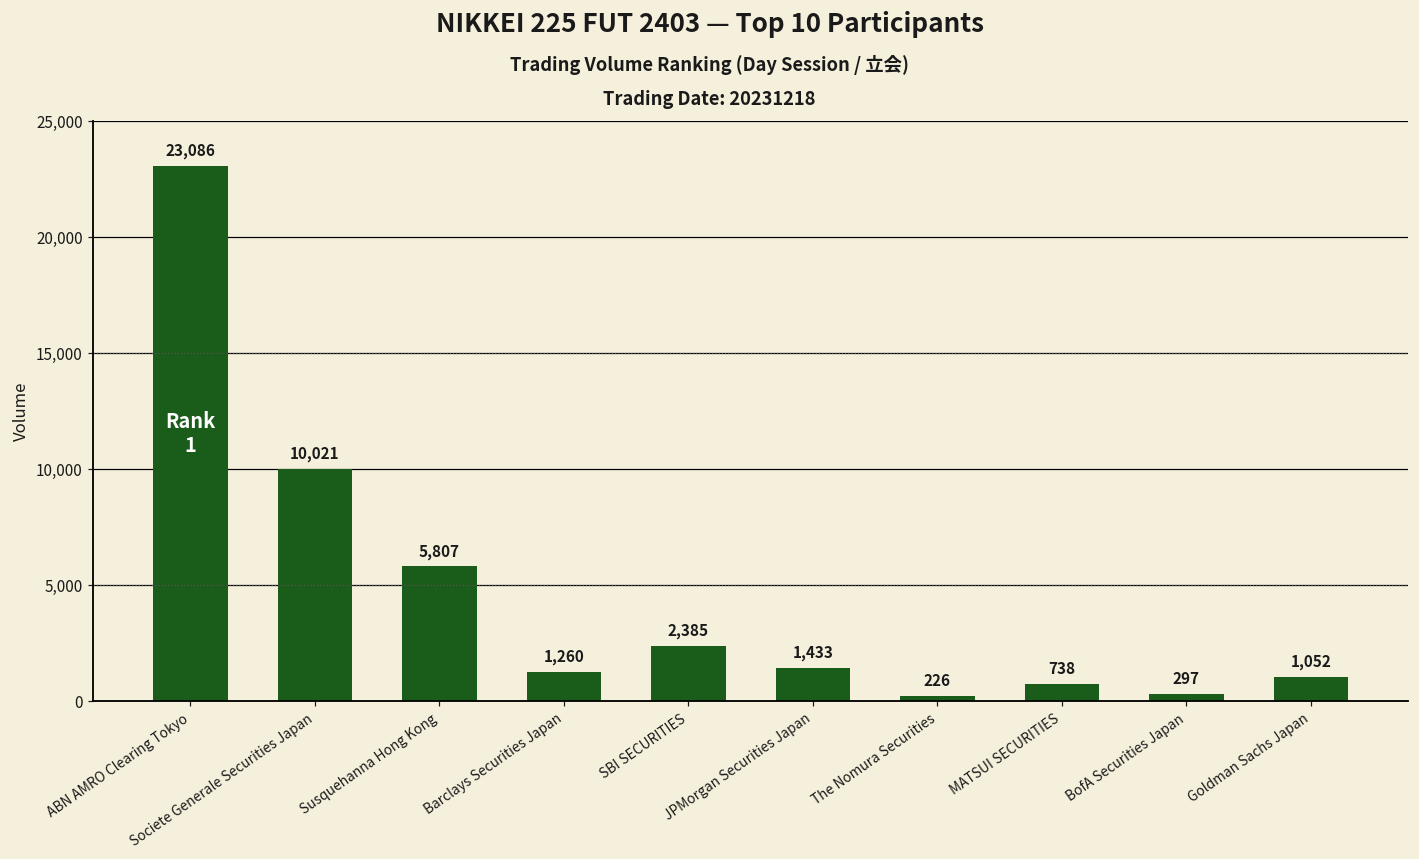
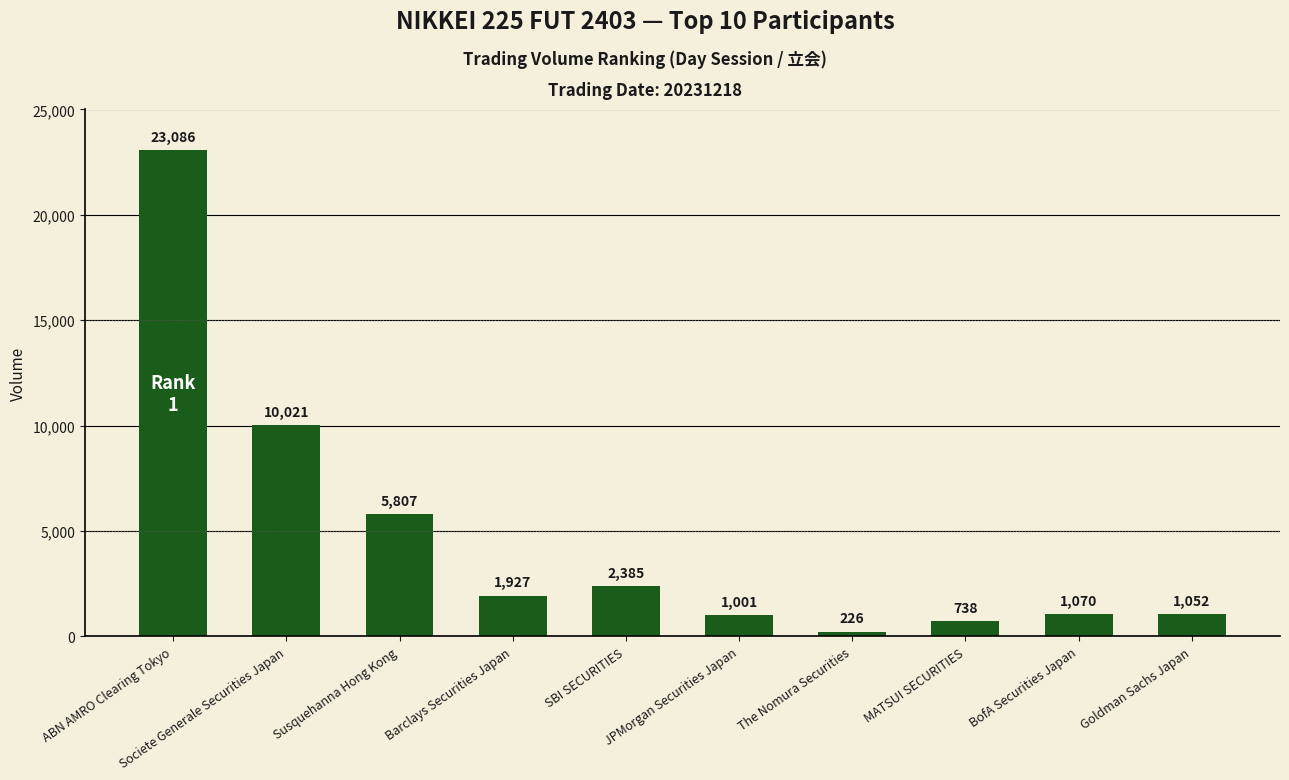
  {
    "ABN AMRO Clearing Tokyo": "23,086",
    "Societe Generale Securities Japan": "10,021",
    "Susquehanna Hong Kong": "5,807",
-   "Barclays Securities Japan": "1,260",
+   "Barclays Securities Japan": "1,927",
    "SBI SECURITIES": "2,385",
-   "JPMorgan Securities Japan": "1,433",
-   "BofA Securities Japan": "297",
+   "JPMorgan Securities Japan": "1,001",
+   "BofA Securities Japan": "1,070",
    "Goldman Sachs Japan": "1,052"
  }
